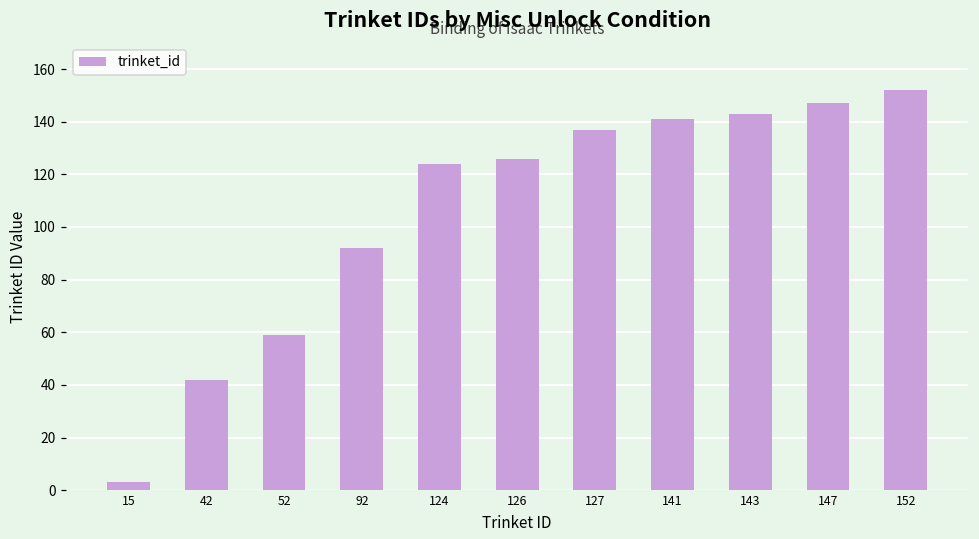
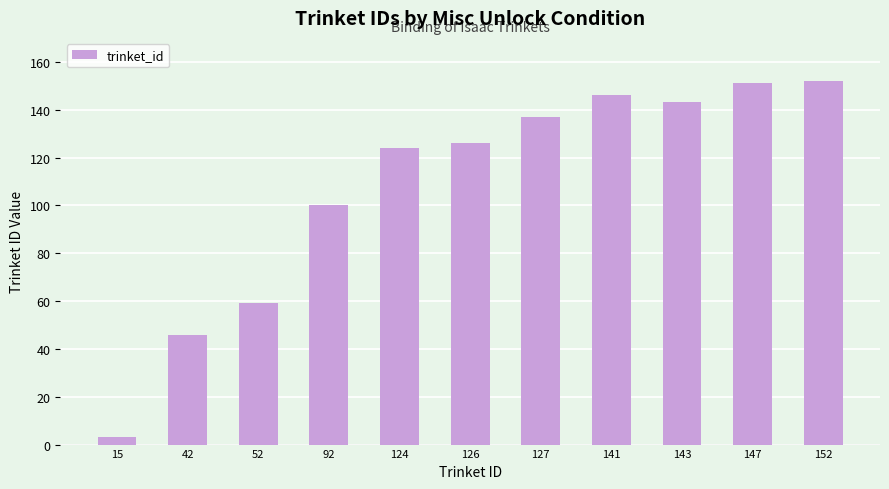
  {
    "15": 3,
-   "42": 42,
+   "42": 46,
    "52": 59,
-   "92": 92,
+   "92": 100,
    "124": 124,
    "126": 126,
    "127": 137,
-   "141": 141,
+   "141": 146,
    "143": 143,
-   "147": 147,
+   "147": 151,
    "152": 152
  }
